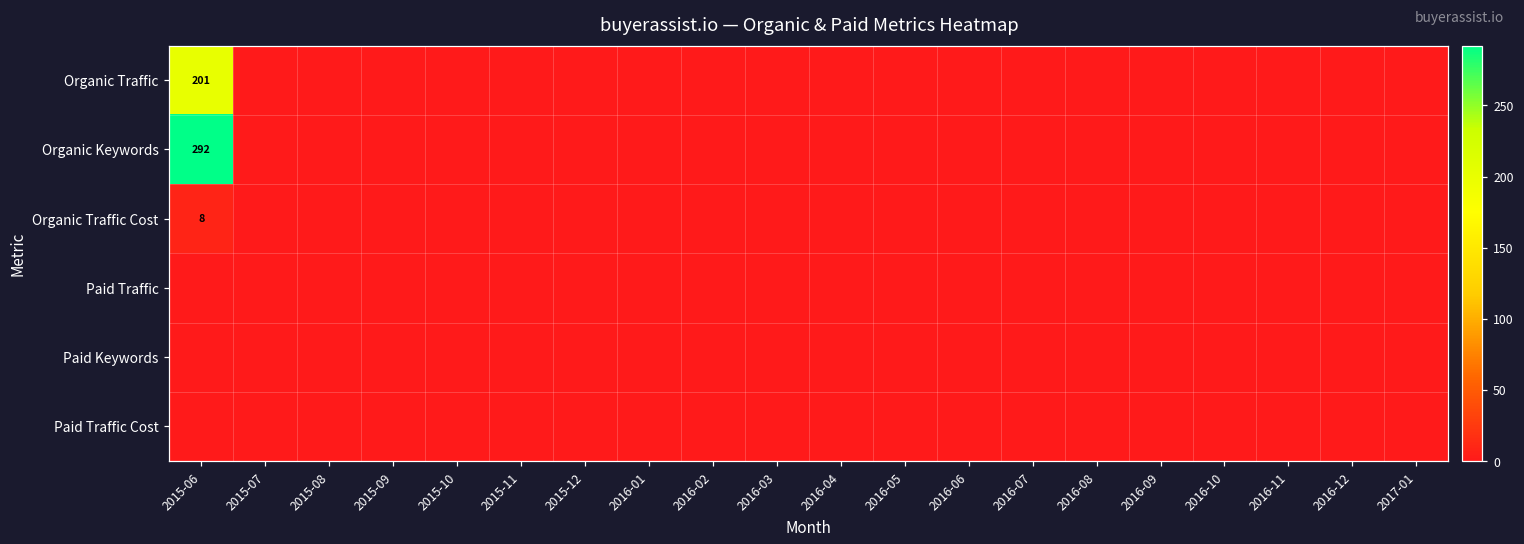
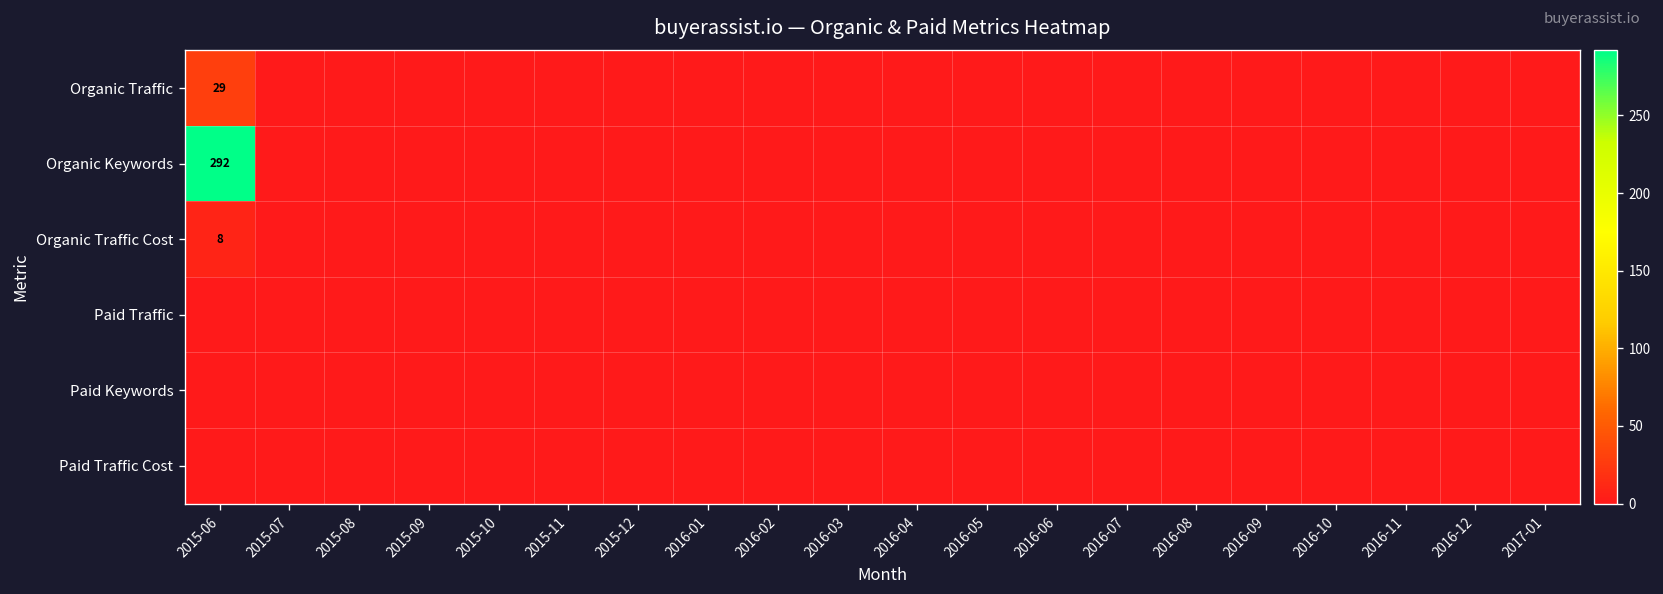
  {
    "Organic Traffic": {
-     "2015-06": 201
+     "2015-06": 29
    },
    "Organic Keywords": {
      "2015-06": 292
    },
    "Organic Traffic Cost": {
      "2015-06": 8
    }
  }
